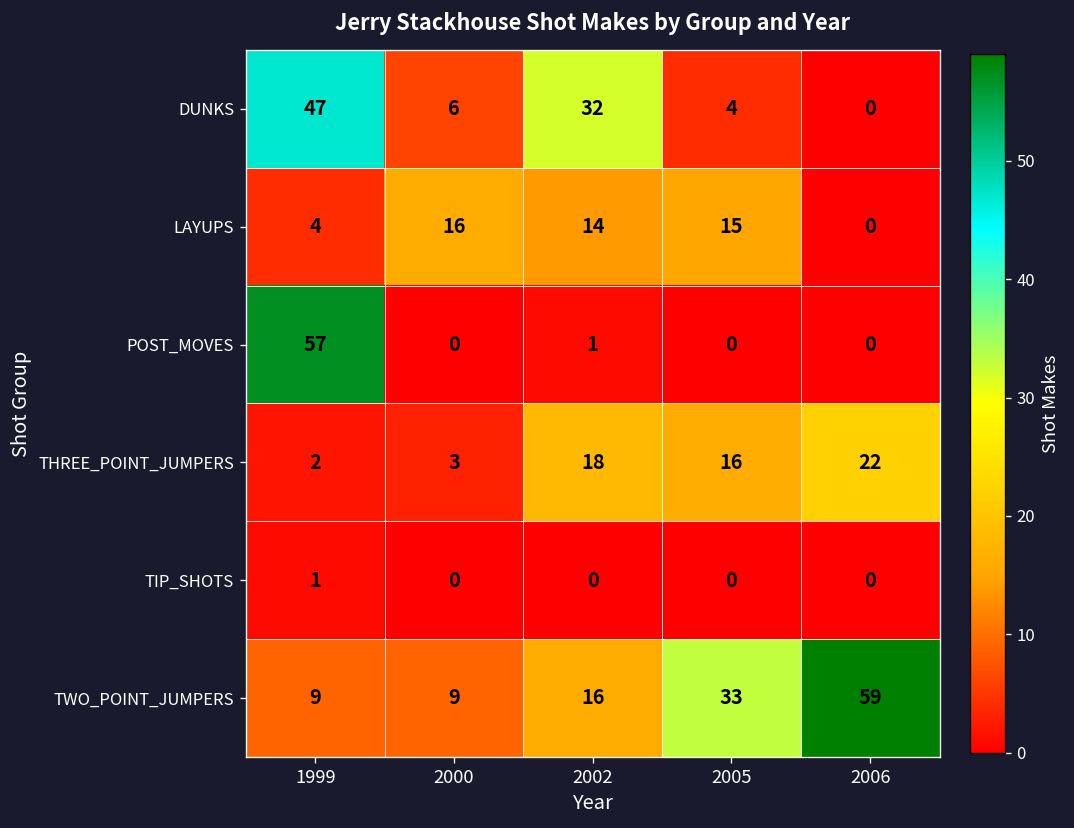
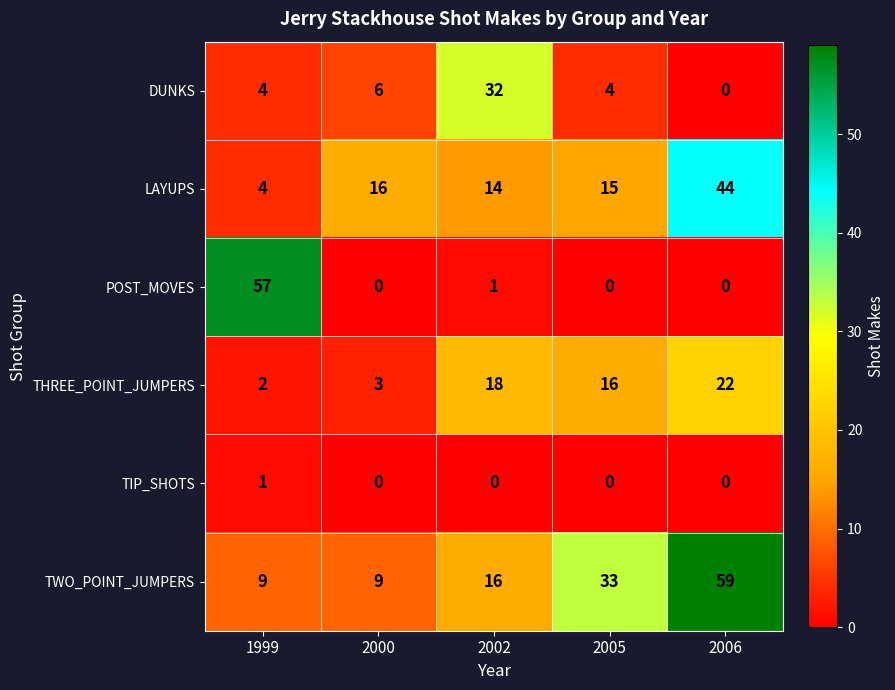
  {
    "DUNKS": {
-     "1999": 47,
+     "1999": 4,
      "2000": 6,
      "2002": 32,
      "2005": 4,
      "2006": 0
    },
    "LAYUPS": {
      "1999": 4,
      "2000": 16,
      "2002": 14,
      "2005": 15,
-     "2006": 0
+     "2006": 44
    },
    "POST_MOVES": {
      "1999": 57,
      "2000": 0,
      "2002": 1,
      "2005": 0,
      "2006": 0
    },
    "THREE_POINT_JUMPERS": {
      "1999": 2,
      "2000": 3,
      "2002": 18,
      "2005": 16,
      "2006": 22
    },
    "TIP_SHOTS": {
      "1999": 1,
      "2000": 0,
      "2002": 0,
      "2005": 0,
      "2006": 0
    },
    "TWO_POINT_JUMPERS": {
      "1999": 9,
      "2000": 9,
      "2002": 16,
      "2005": 33,
      "2006": 59
    }
  }
